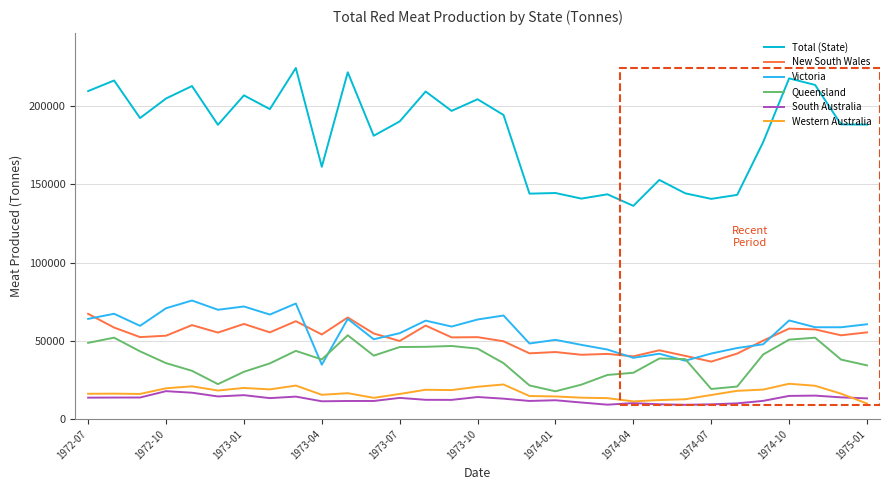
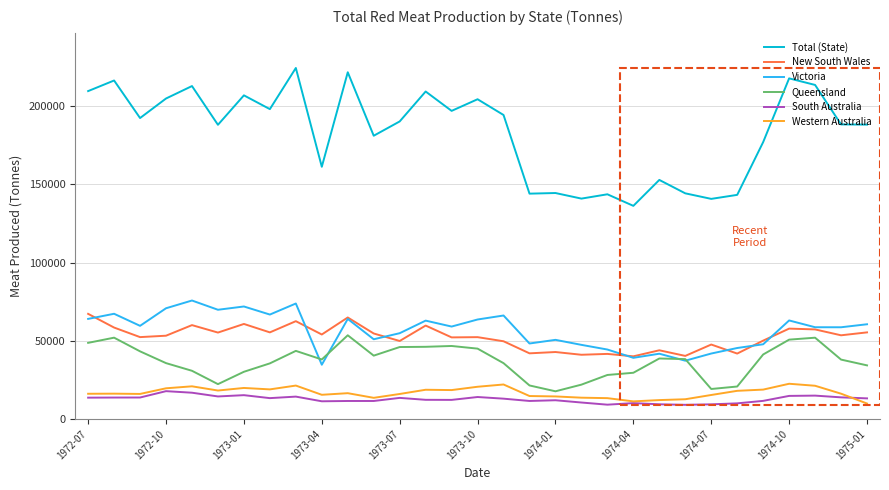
  {
    "New South Wales": {
      "1972-07": 67000,
      "1972-10": 53000,
      "1973-01": 61000,
      "1973-04": 54000,
      "1973-07": 50000,
      "1973-10": 52000,
      "1974-01": 43000,
-     "1974-07": 37000,
+     "1974-07": 48000,
      "1974-10": 58000,
      "1975-01": 55000
    },
    "Queensland": {
      "1972-07": 49000,
      "1972-10": 36000,
      "1973-01": 30000,
      "1973-04": 38000,
      "1973-07": 46000,
      "1973-10": 45000,
      "1974-01": 18000,
      "1974-04": 30000,
      "1974-07": 19000,
      "1974-10": 51000,
      "1975-01": 34000
    },
    "South Australia": {
      "1972-07": 14000,
      "1972-10": 18000,
      "1973-01": 15000,
      "1973-04": 11000,
      "1973-07": 14000,
      "1973-10": 14000,
      "1974-01": 12000,
      "1974-07": 9000,
      "1974-10": 15000,
      "1975-01": 13000
    },
    "Western Australia": {
      "1972-07": 16000,
      "1972-10": 20000,
      "1973-01": 20000,
      "1973-04": 16000,
      "1973-07": 16000,
      "1973-10": 21000,
      "1974-01": 14000,
      "1974-07": 15000,
      "1974-10": 23000,
      "1975-01": 10000
    }
  }
